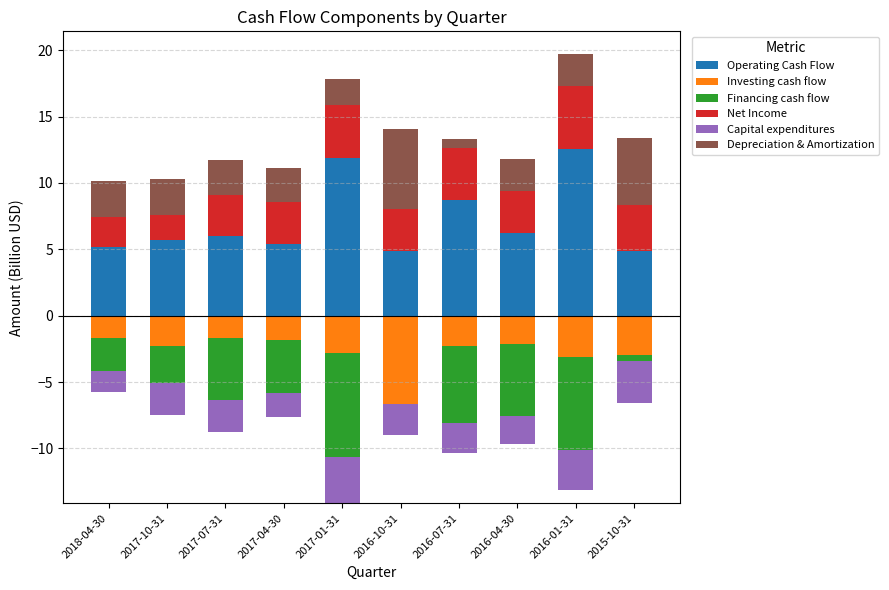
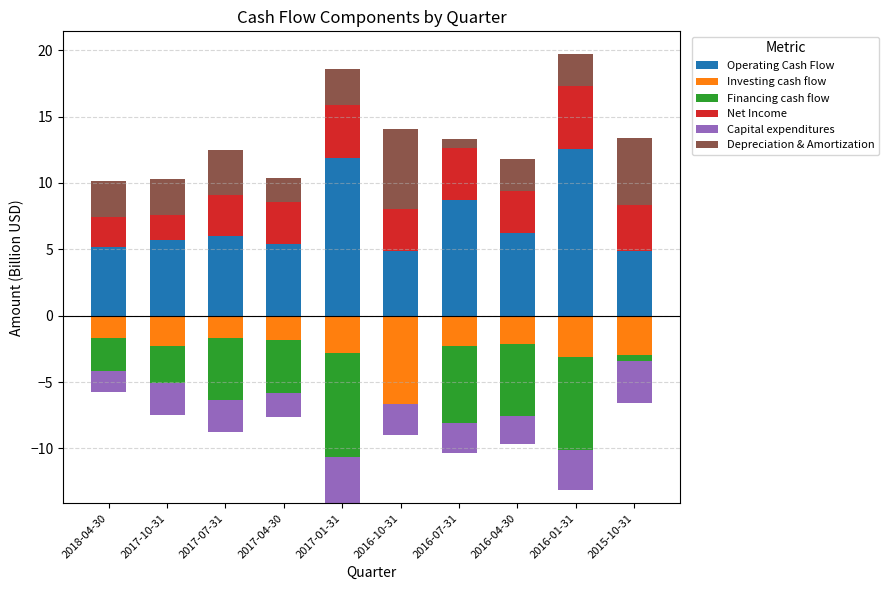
  {
    "Depreciation & Amortization": {
      "2018-04-30": 2.7,
      "2017-10-31": 2.7,
-     "2017-07-31": 2.6,
-     "2017-04-30": 2.6,
-     "2017-01-31": 1.9,
+     "2017-07-31": 3.4,
+     "2017-04-30": 1.8,
+     "2017-01-31": 2.7,
      "2016-10-31": 6.0,
      "2016-07-31": 0.7,
      "2016-04-30": 2.4,
      "2016-01-31": 2.4,
      "2015-10-31": 5.1
    }
  }
